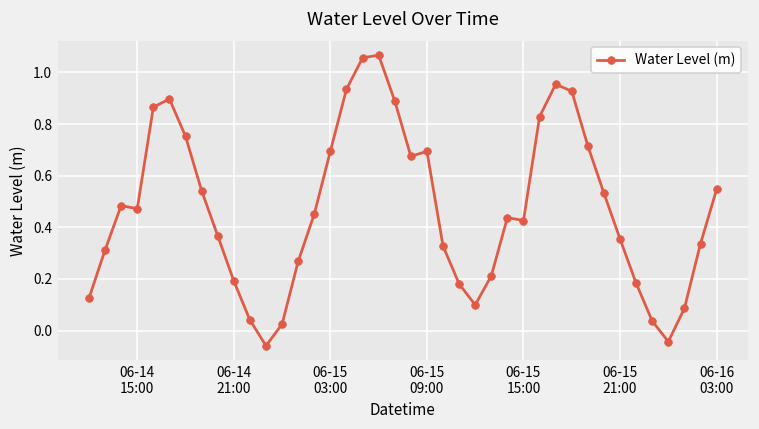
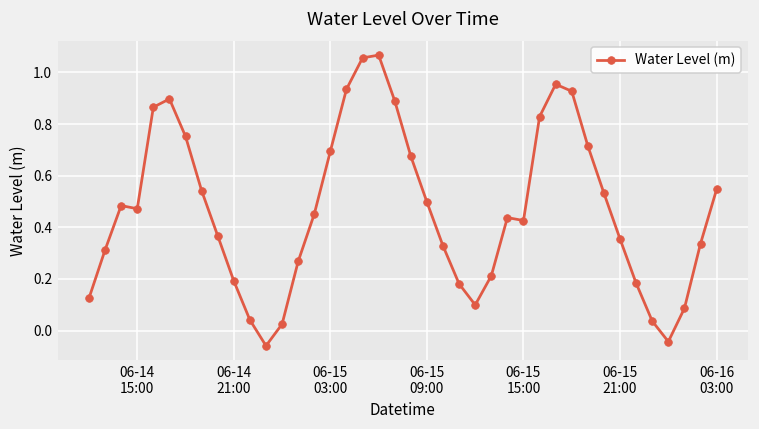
  {
    "06-14 15:00": 0.47,
    "06-14 21:00": 0.19,
    "06-15 03:00": 0.70,
-   "06-15 09:00": 0.69,
+   "06-15 09:00": 0.50,
    "06-15 15:00": 0.43,
    "06-15 21:00": 0.35,
    "06-16 03:00": 0.55
  }
